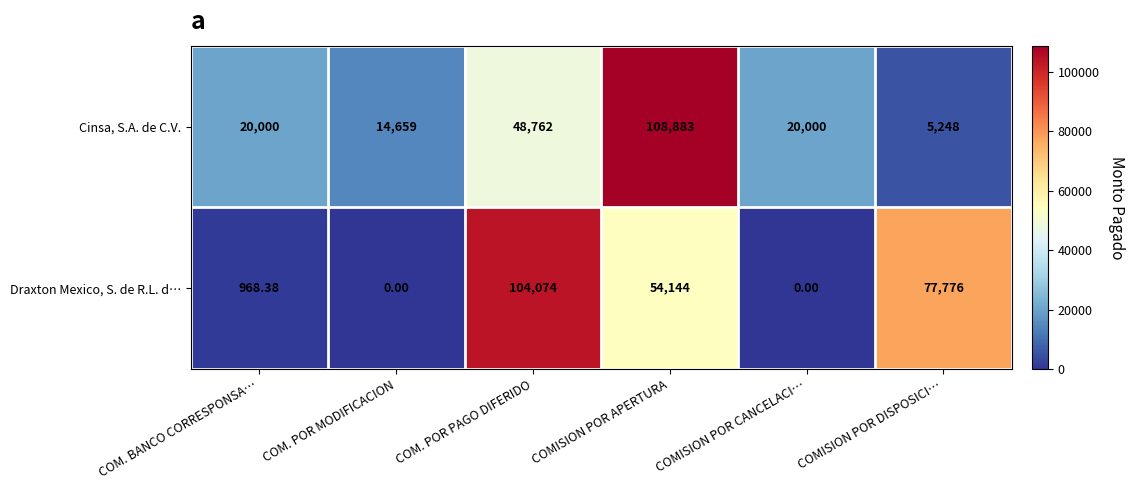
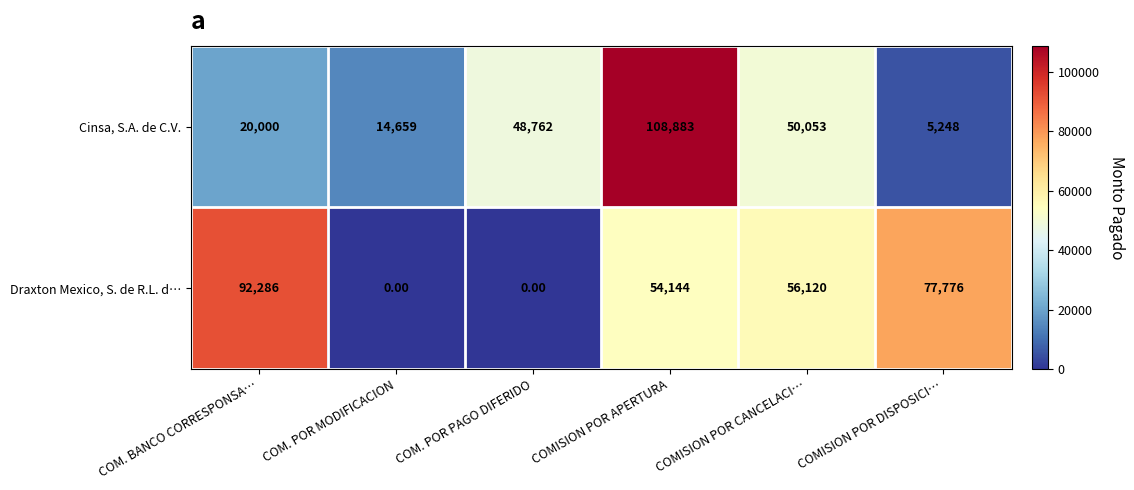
  {
    "Cinsa, S.A. de C.V.": {
      "COM. BANCO CORRESPONSA…": "20,000",
      "COM. POR MODIFICACION": "14,659",
      "COM. POR PAGO DIFERIDO": "48,762",
      "COMISION POR APERTURA": "108,883",
-     "COMISION POR CANCELACI…": "20,000",
+     "COMISION POR CANCELACI…": "50,053",
      "COMISION POR DISPOSICI…": "5,248"
    },
    "Draxton Mexico, S. de R.L. d…": {
-     "COM. BANCO CORRESPONSA…": "968.38",
+     "COM. BANCO CORRESPONSA…": "92,286",
      "COM. POR MODIFICACION": "0.00",
-     "COM. POR PAGO DIFERIDO": "104,074",
+     "COM. POR PAGO DIFERIDO": "0.00",
      "COMISION POR APERTURA": "54,144",
-     "COMISION POR CANCELACI…": "0.00",
+     "COMISION POR CANCELACI…": "56,120",
      "COMISION POR DISPOSICI…": "77,776"
    }
  }
